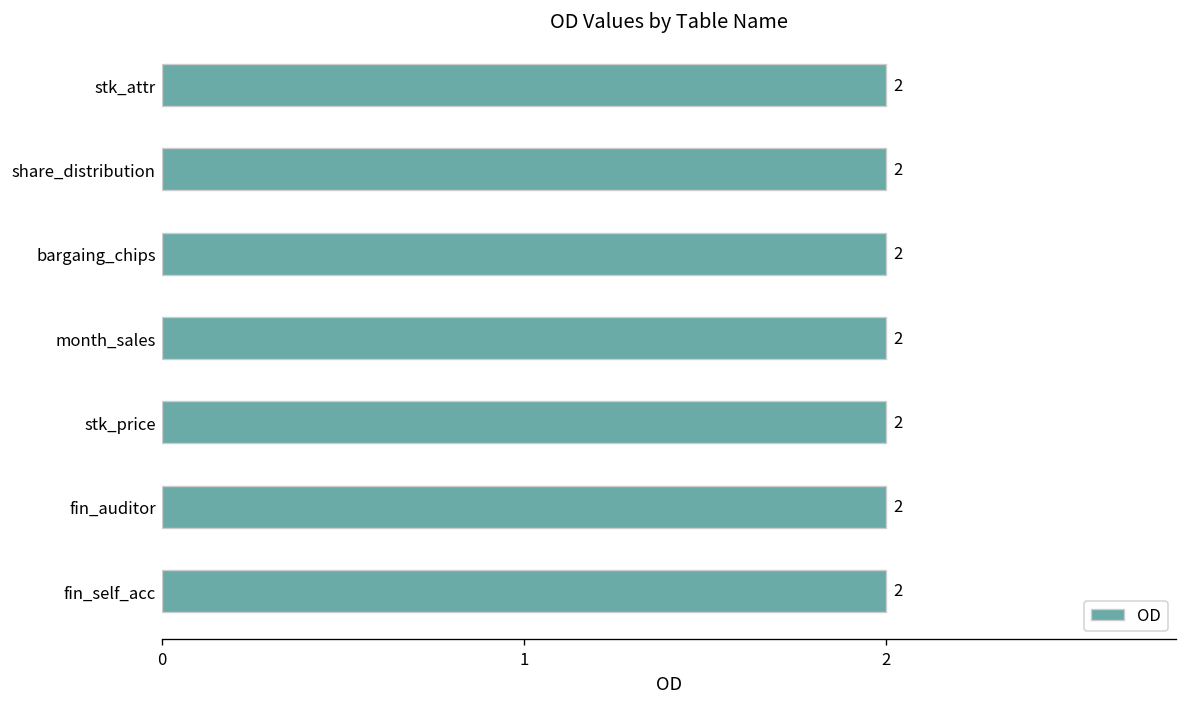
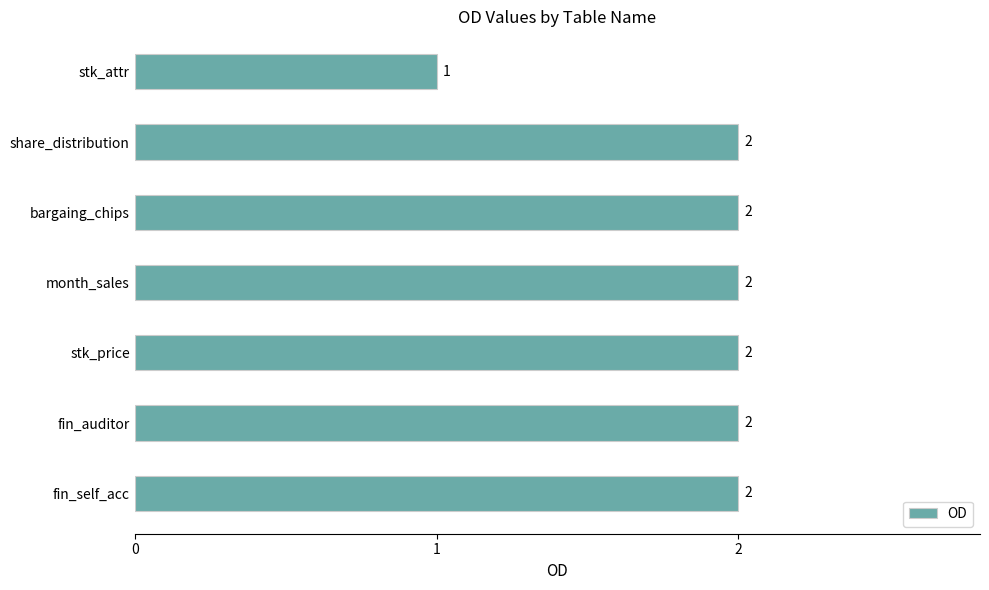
  {
-   "stk_attr": 2,
+   "stk_attr": 1,
    "share_distribution": 2,
    "bargaing_chips": 2,
    "month_sales": 2,
    "stk_price": 2,
    "fin_auditor": 2,
    "fin_self_acc": 2
  }
